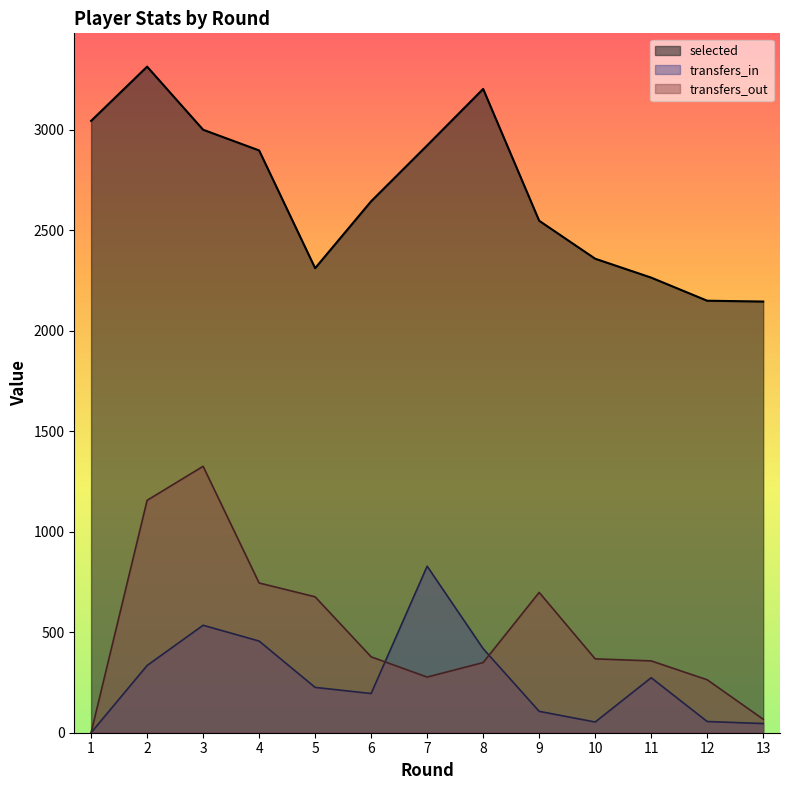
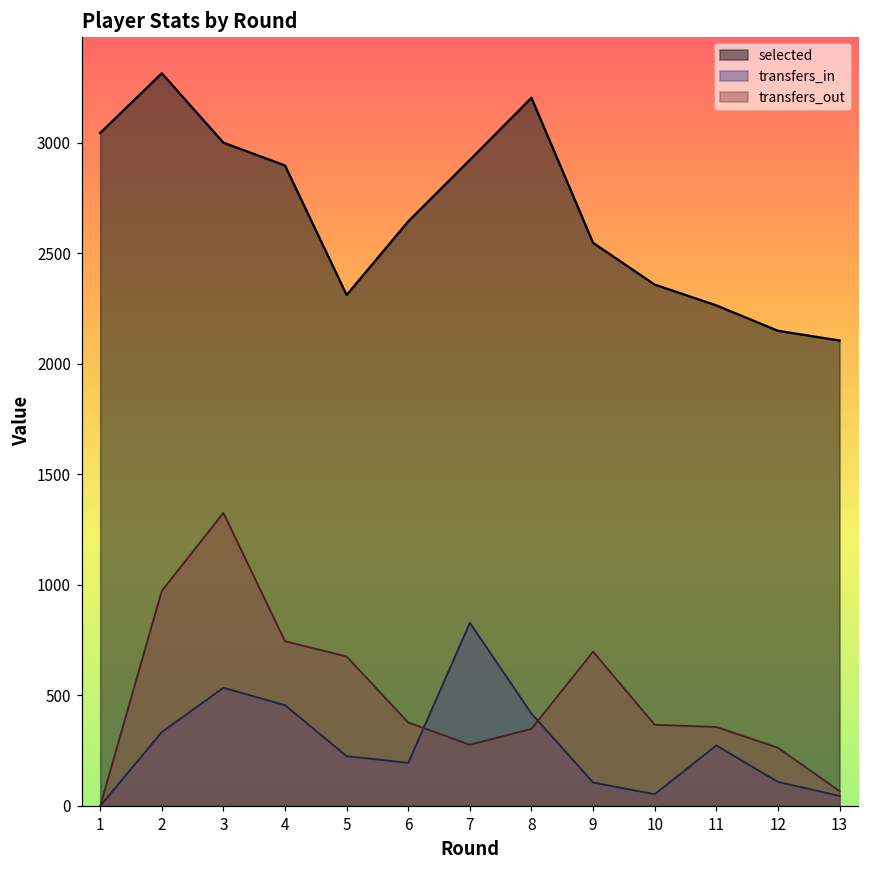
  {
    "selected": {
      "1": 3050,
      "2": 3320,
      "3": 3000,
      "4": 2900,
      "5": 2310,
      "6": 2650,
      "7": 2920,
      "8": 3200,
      "9": 2550,
      "10": 2360,
      "11": 2270,
      "12": 2150,
-     "13": 2150
+     "13": 2110
    },
    "transfers_in": {
      "2": 330,
      "3": 530,
      "4": 460,
      "5": 230,
      "6": 200,
      "7": 830,
      "8": 420,
      "9": 110,
      "10": 50,
      "11": 270,
-     "12": 60,
+     "12": 110,
      "13": 50
    },
    "transfers_out": {
-     "2": 1160,
+     "2": 970,
      "3": 1330,
      "4": 750,
      "5": 680,
      "6": 380,
      "7": 280,
      "8": 350,
      "9": 700,
      "10": 370,
      "11": 360,
      "12": 260,
      "13": 70
    }
  }
